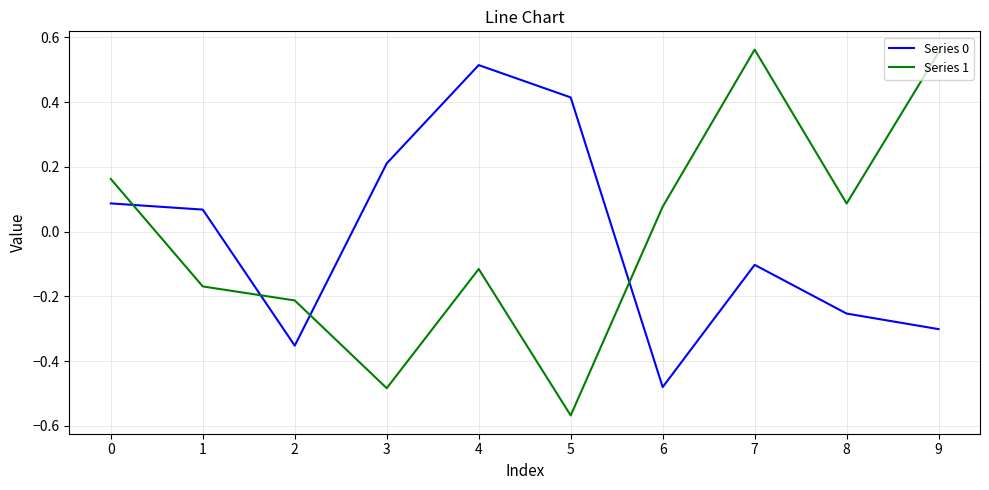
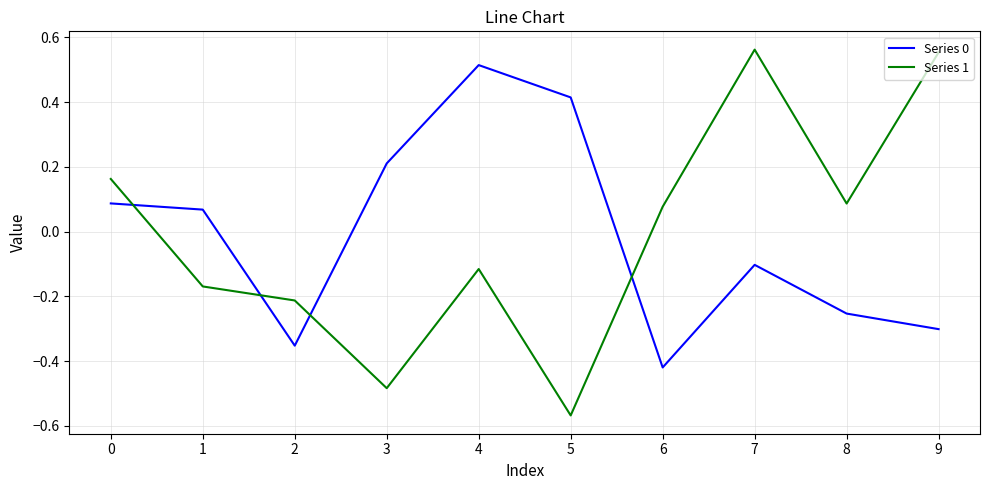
  {
    "Series 0": {
      "0": 0.09,
      "1": 0.07,
      "2": -0.35,
      "3": 0.21,
      "4": 0.51,
      "5": 0.41,
-     "6": -0.48,
+     "6": -0.42,
      "7": -0.10,
      "8": -0.25,
      "9": -0.30
    },
    "Series 1": {
      "0": 0.16,
      "1": -0.17,
      "2": -0.21,
      "3": -0.48,
      "4": -0.12,
      "5": -0.57,
      "6": 0.08,
      "7": 0.56,
      "8": 0.09
    }
  }
